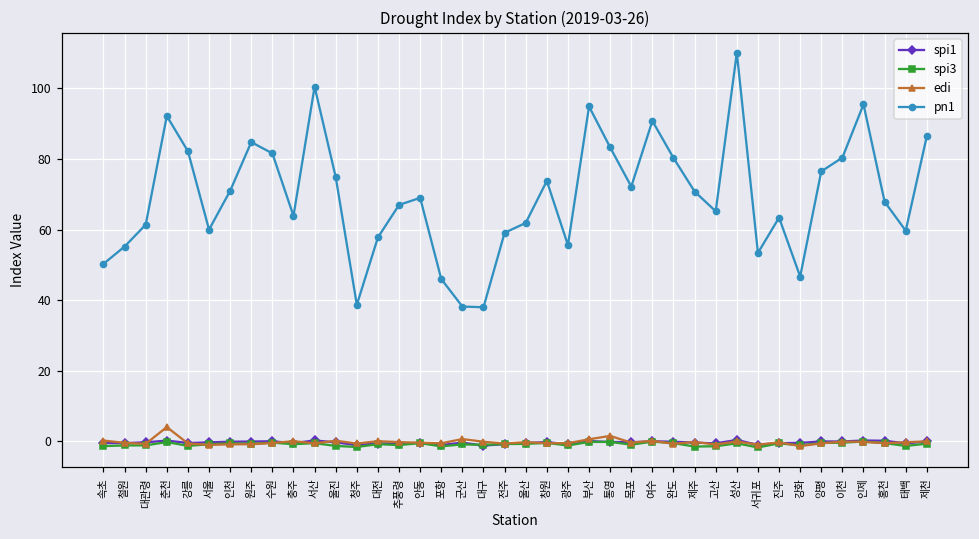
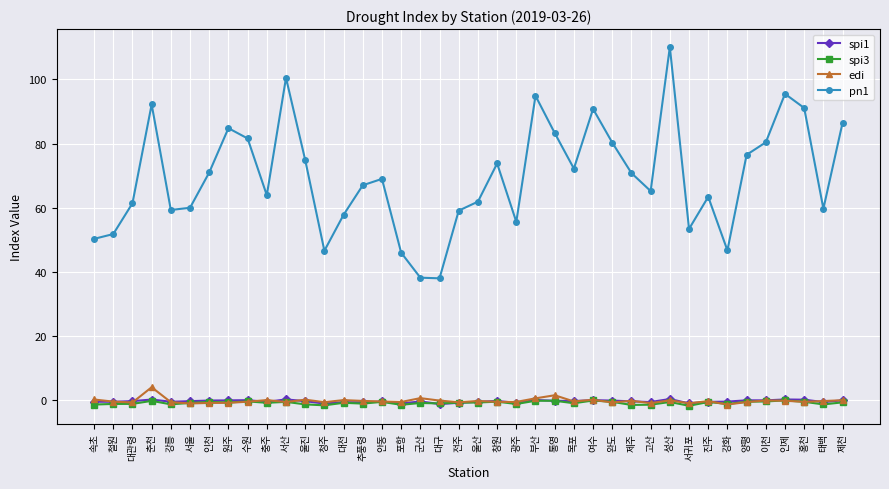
  {
    "spi3": {
      "속초": -1,
      "울진": -1,
      "제주": -1
    },
    "edi": {
      "춘천": 4,
      "군산": 1,
      "대구": 0,
      "통영": 2
    },
    "pn1": {
      "속초": 50,
-     "철원": 55,
+     "철원": 52,
      "대관령": 61,
      "춘천": 92,
-     "강릉": 82,
+     "강릉": 59,
      "서울": 60,
      "인천": 71,
      "원주": 85,
      "수원": 82,
      "충주": 64,
      "서산": 101,
      "울진": 75,
-     "청주": 39,
+     "청주": 47,
      "대전": 58,
      "추풍령": 67,
      "안동": 69,
      "포항": 46,
      "군산": 38,
      "대구": 38,
      "전주": 59,
      "울산": 62,
      "창원": 74,
      "광주": 56,
      "부산": 95,
      "통영": 83,
      "목포": 72,
      "여수": 91,
      "완도": 80,
      "제주": 71,
      "고산": 65,
      "성산": 110,
      "서귀포": 53,
      "진주": 63,
      "강화": 47,
      "양평": 77,
      "이천": 80,
      "인제": 96,
-     "홍천": 68,
+     "홍천": 91,
      "태백": 60,
      "제천": 87
    }
  }
